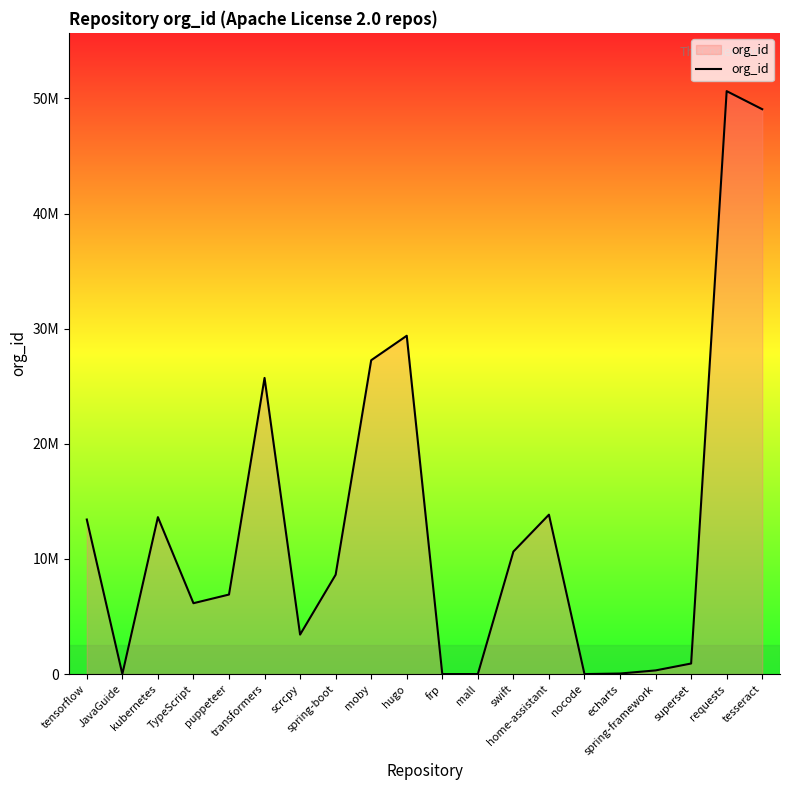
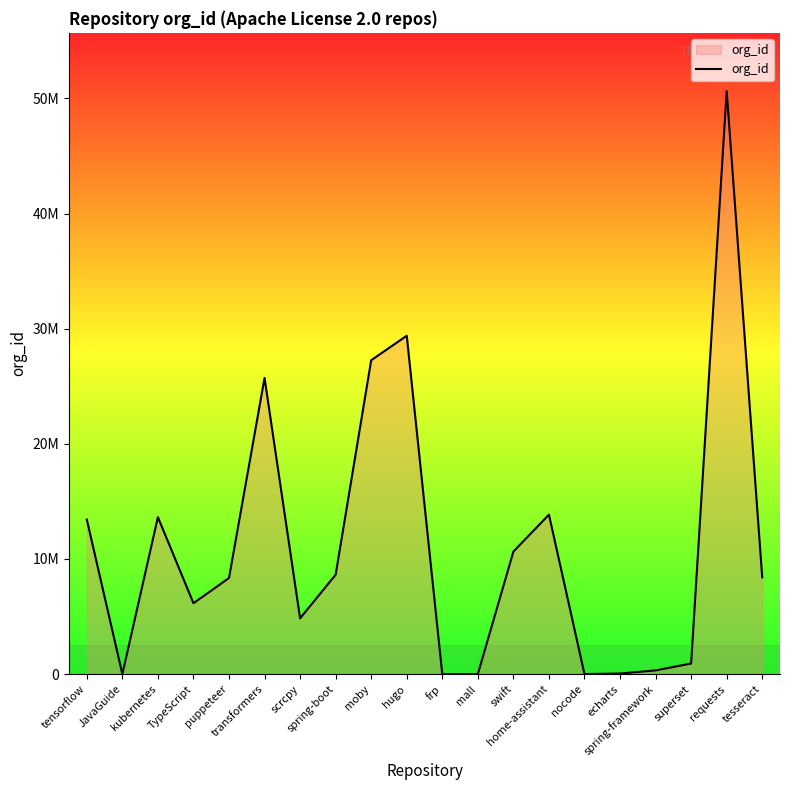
  {
    "tensorflow": 13400000,
    "JavaGuide": 0,
    "kubernetes": 13600000,
    "TypeScript": 6200000,
-   "puppeteer": 6900000,
+   "puppeteer": 8300000,
    "transformers": 25700000,
-   "scrcpy": 3400000,
+   "scrcpy": 4800000,
    "spring-boot": 8600000,
    "moby": 27300000,
    "hugo": 29400000,
    "frp": 0,
    "mall": 0,
    "swift": 10600000,
    "home-assistant": 13800000,
    "nocode": 0,
    "echarts": 0,
    "spring-framework": 300000,
    "superset": 900000,
    "requests": 50600000,
-   "tesseract": 49100000
+   "tesseract": 8400000
  }
